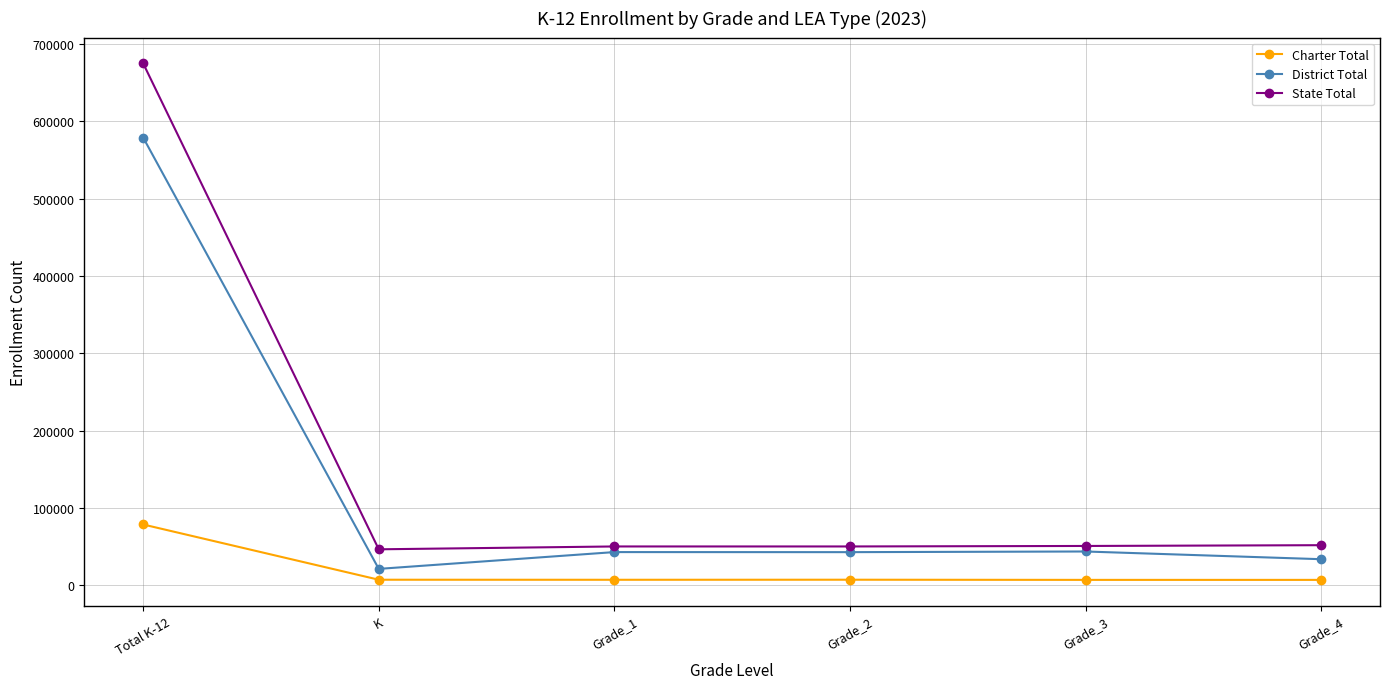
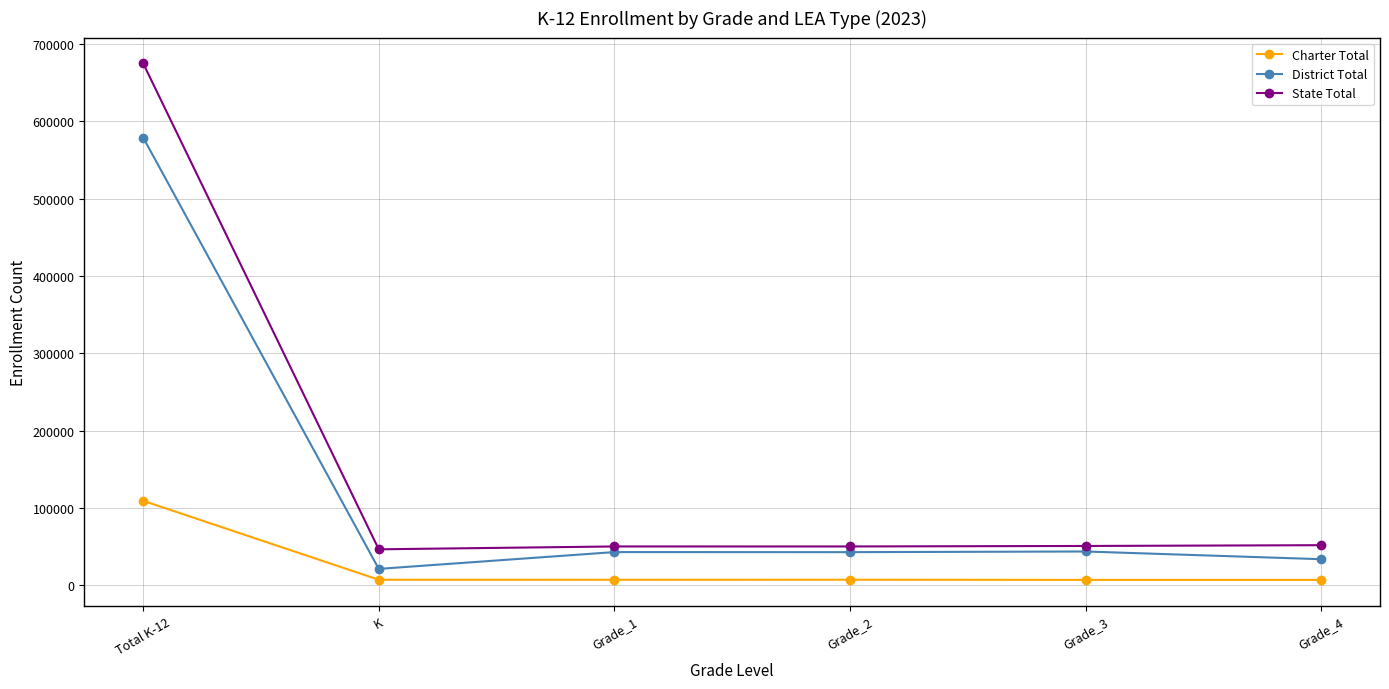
  {
    "Charter Total": {
-     "Total K-12": 80000,
+     "Total K-12": 110000,
      "K": 10000,
      "Grade_1": 10000,
      "Grade_2": 10000,
      "Grade_3": 10000,
      "Grade_4": 10000
    },
    "District Total": {
      "Total K-12": 580000,
      "K": 20000,
      "Grade_1": 40000,
      "Grade_2": 40000,
      "Grade_3": 40000,
      "Grade_4": 30000
    },
    "State Total": {
      "Total K-12": 670000,
      "K": 50000,
      "Grade_1": 50000,
      "Grade_2": 50000,
      "Grade_3": 50000,
      "Grade_4": 50000
    }
  }
